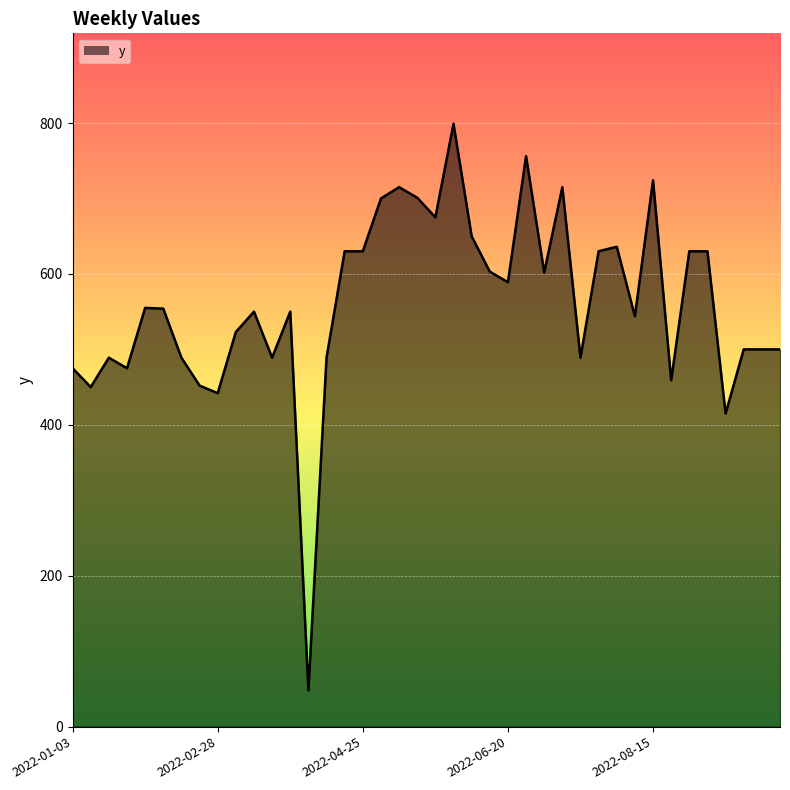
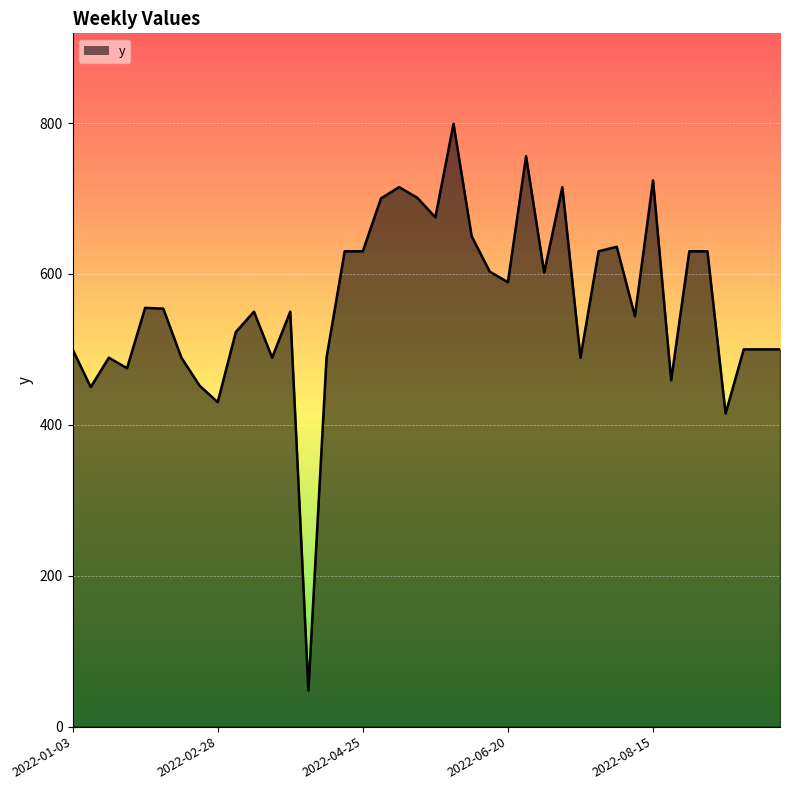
  {
-   "2022-01-03": 480,
-   "2022-02-28": 440,
+   "2022-01-03": 500,
+   "2022-02-28": 430,
    "2022-04-25": 630,
    "2022-06-20": 590,
    "2022-08-15": 720
  }
